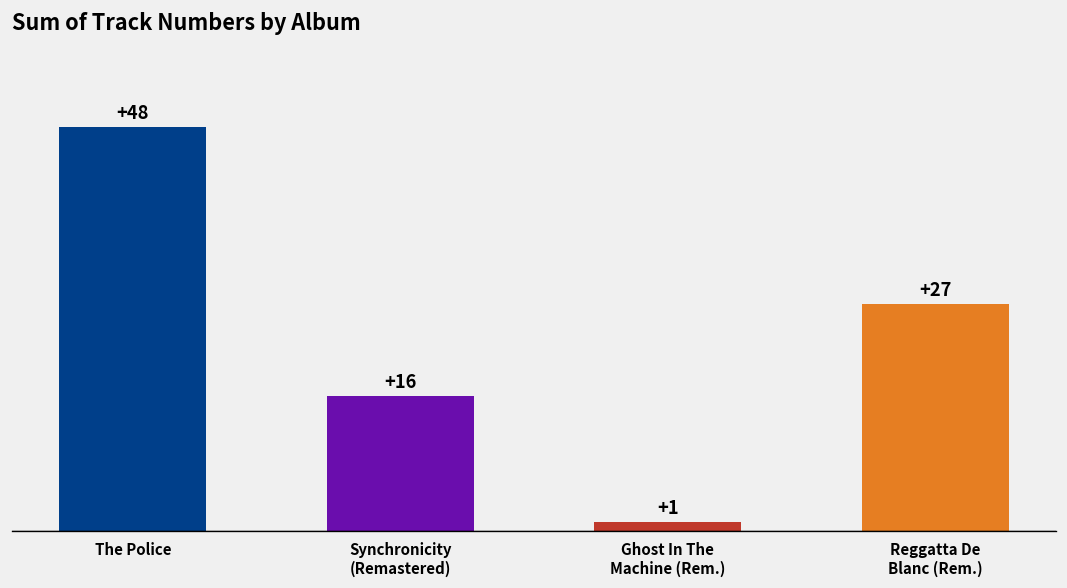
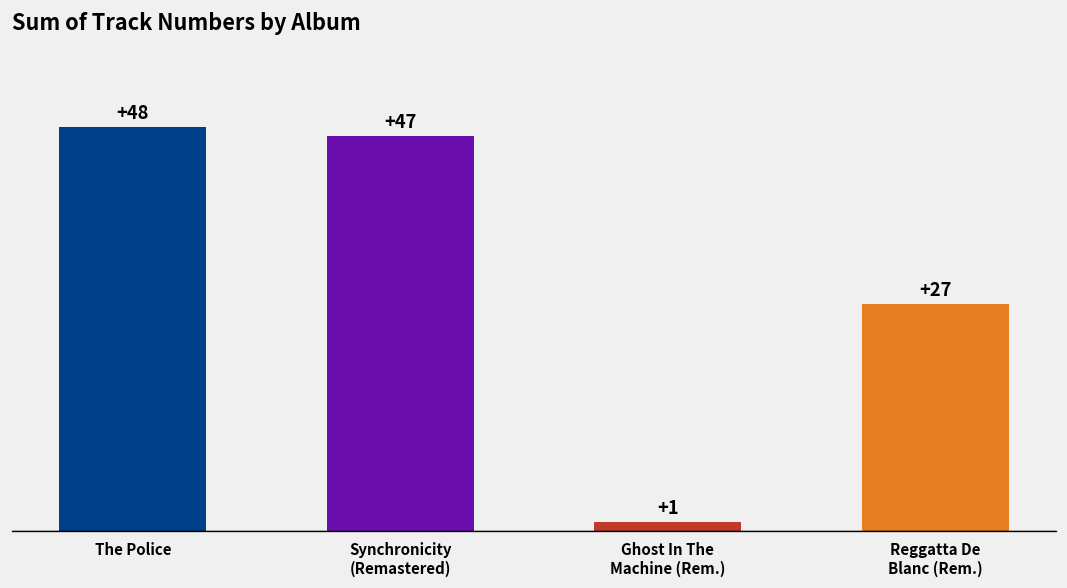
  {
    "The Police": "+48",
-   "Synchronicity (Remastered)": "+16",
+   "Synchronicity (Remastered)": "+47",
    "Ghost In The Machine (Rem.)": "+1",
    "Reggatta De Blanc (Rem.)": "+27"
  }
